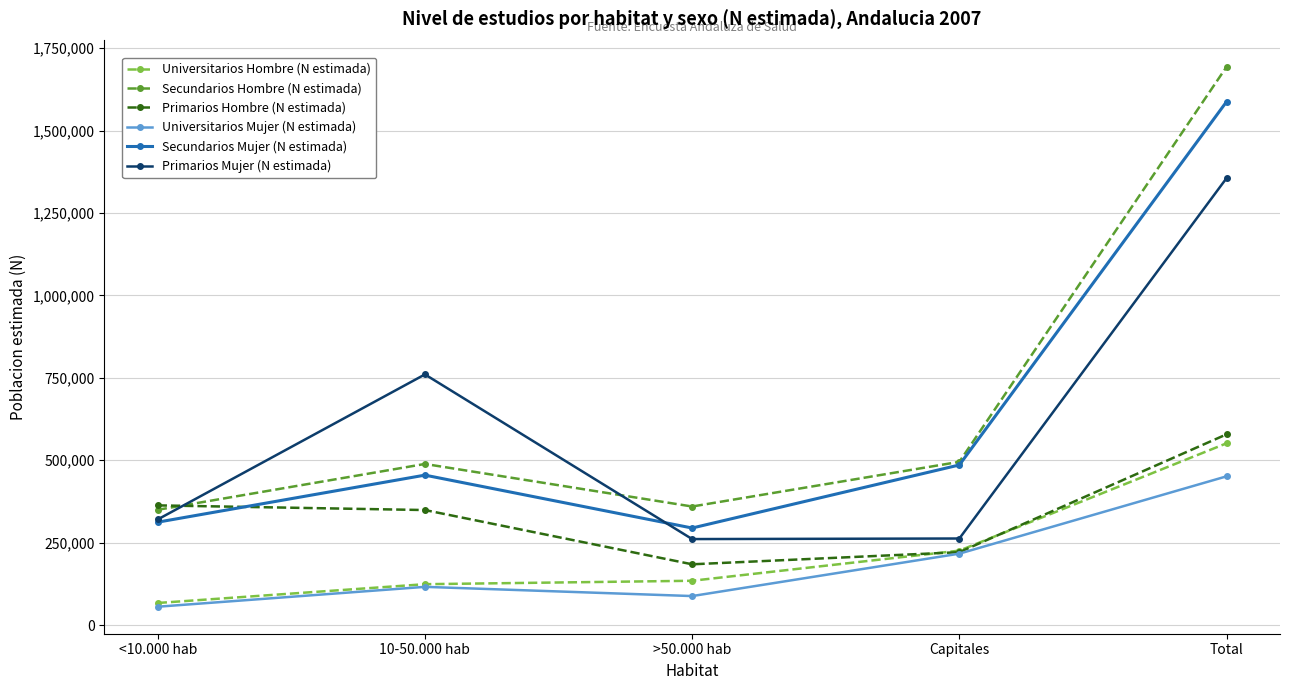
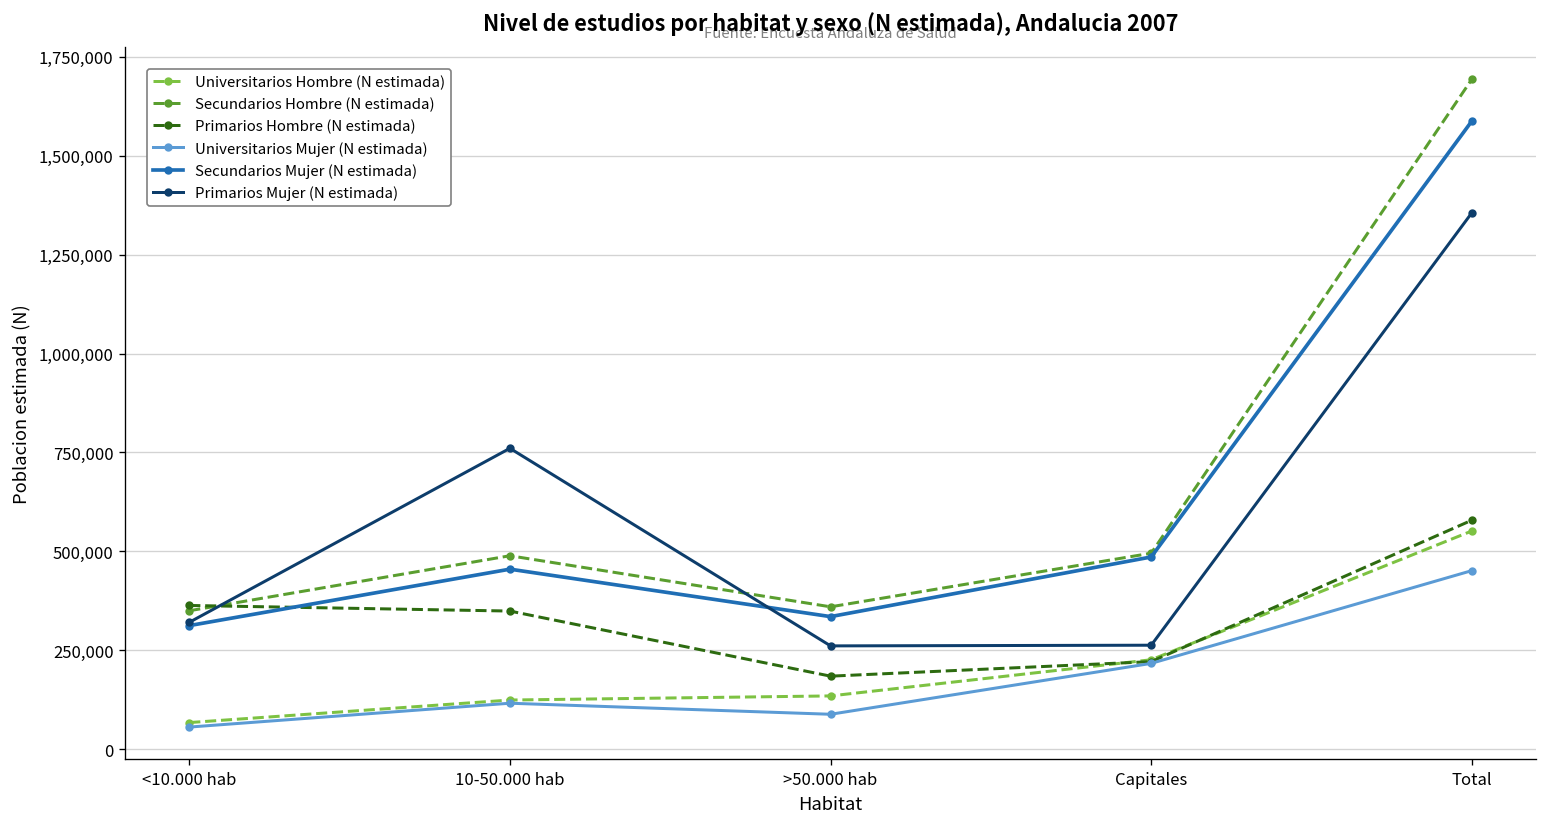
  {
    "Primarios Hombre (N estimada)": {
      "<10.000 hab": "360,000",
      "10-50.000 hab": "350,000",
      ">50.000 hab": "180,000",
      "Total": "580,000"
    },
    "Universitarios Mujer (N estimada)": {
      "<10.000 hab": "60,000",
      "10-50.000 hab": "120,000",
      ">50.000 hab": "90,000",
      "Total": "450,000"
    },
    "Secundarios Mujer (N estimada)": {
      "<10.000 hab": "310,000",
      "10-50.000 hab": "450,000",
-     ">50.000 hab": "290,000",
+     ">50.000 hab": "330,000",
      "Capitales": "490,000",
      "Total": "1,590,000"
    },
    "Primarios Mujer (N estimada)": {
      "<10.000 hab": "320,000",
      "10-50.000 hab": "760,000",
      ">50.000 hab": "260,000",
      "Capitales": "260,000",
      "Total": "1,360,000"
    }
  }
